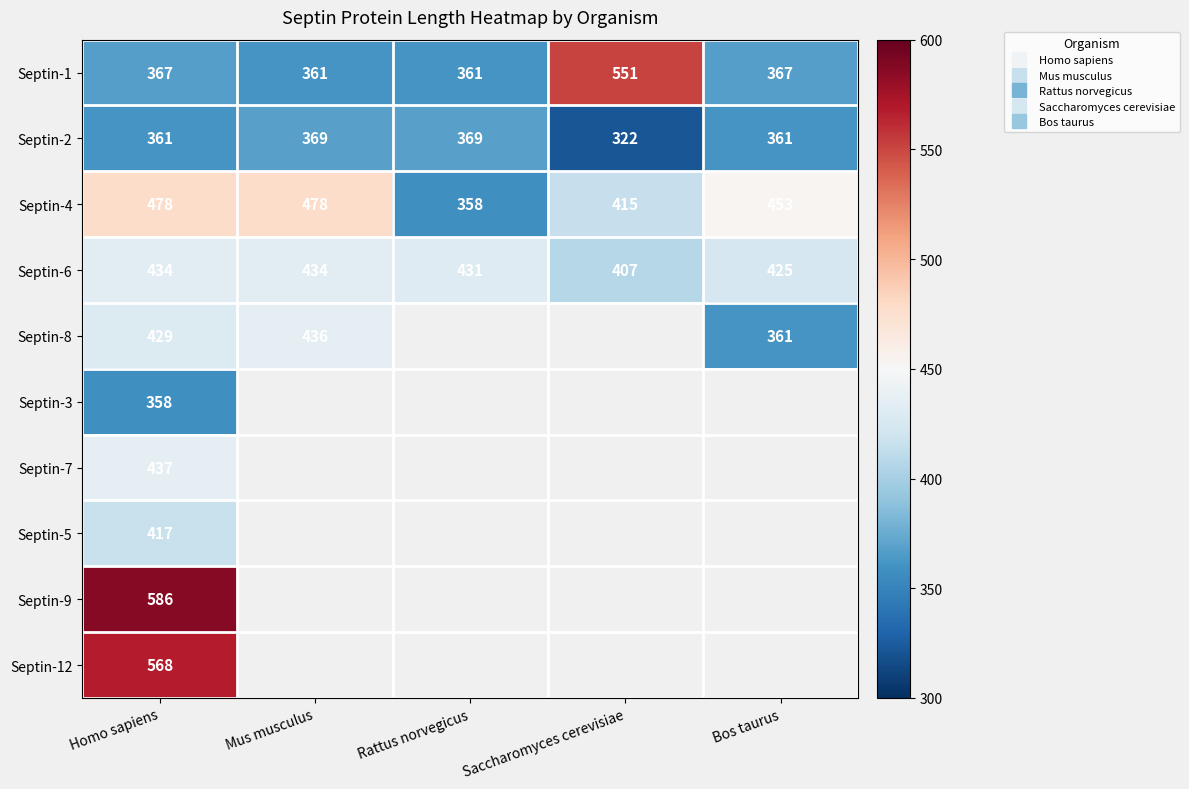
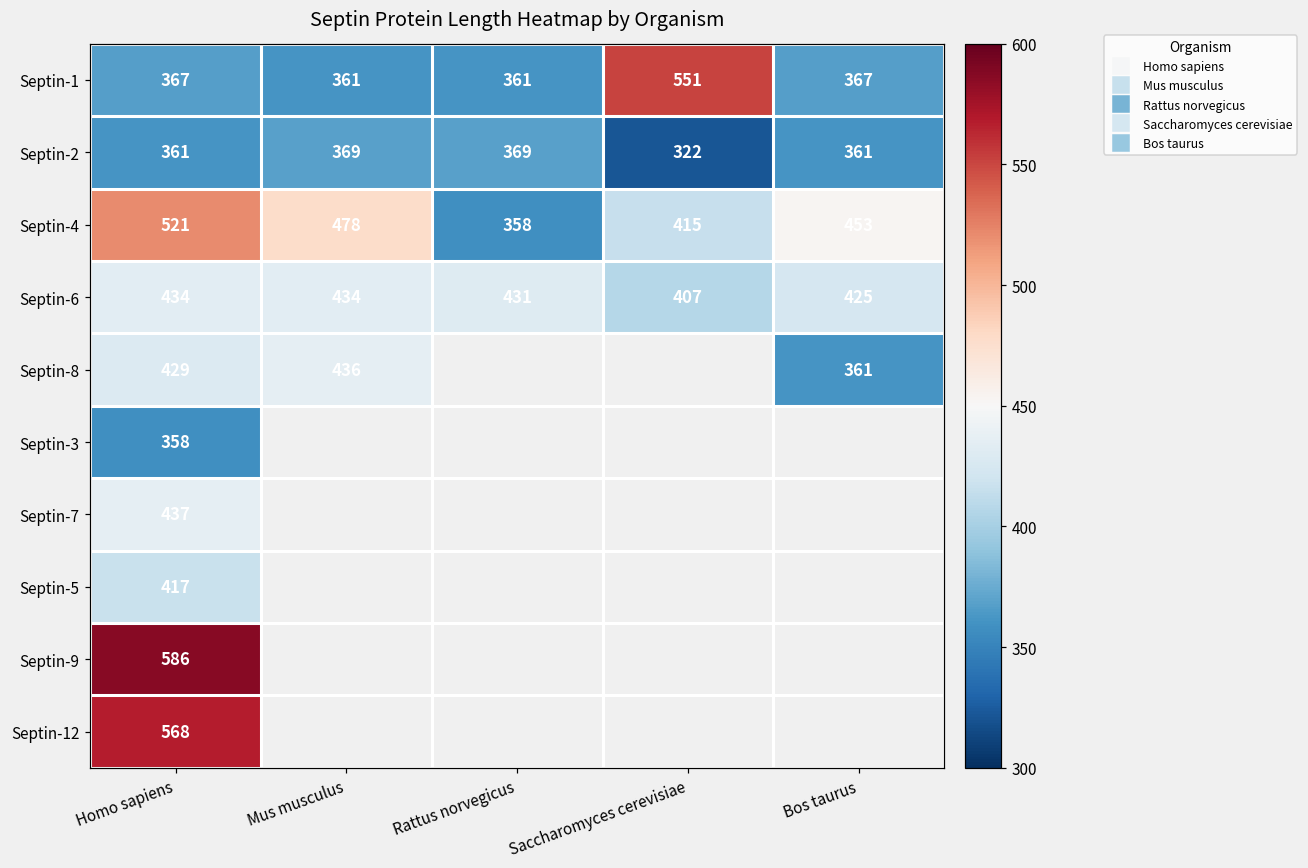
  {
    "Septin-1": {
      "Homo sapiens": 367,
      "Mus musculus": 361,
      "Rattus norvegicus": 361,
      "Saccharomyces cerevisiae": 551,
      "Bos taurus": 367
    },
    "Septin-2": {
      "Homo sapiens": 361,
      "Mus musculus": 369,
      "Rattus norvegicus": 369,
      "Saccharomyces cerevisiae": 322,
      "Bos taurus": 361
    },
    "Septin-4": {
-     "Homo sapiens": 478,
+     "Homo sapiens": 521,
      "Mus musculus": 478,
      "Rattus norvegicus": 358,
      "Saccharomyces cerevisiae": 415
    },
    "Septin-6": {
      "Saccharomyces cerevisiae": 407
    },
    "Septin-8": {
      "Bos taurus": 361
    },
    "Septin-3": {
      "Homo sapiens": 358
    },
    "Septin-5": {
      "Homo sapiens": 417
    },
    "Septin-9": {
      "Homo sapiens": 586
    },
    "Septin-12": {
      "Homo sapiens": 568
    }
  }
